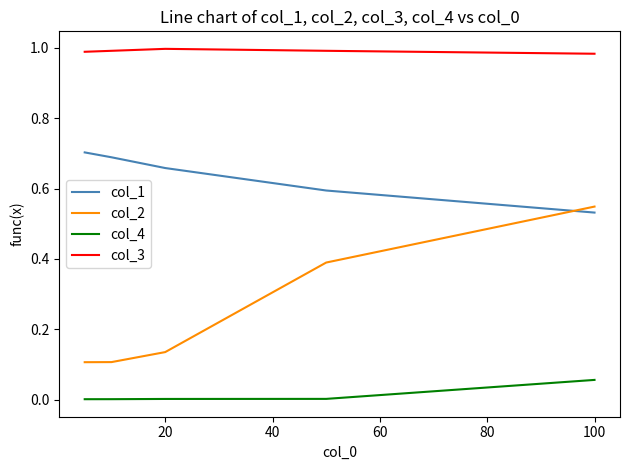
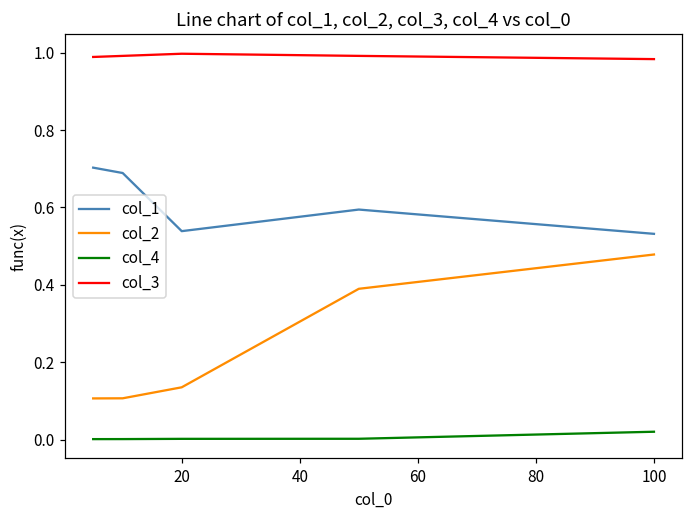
  {
    "col_1": {
-     "20": 0.66,
+     "20": 0.54,
      "100": 0.53
    },
    "col_2": {
      "20": 0.14,
-     "100": 0.55
+     "100": 0.48
    },
    "col_4": {
      "20": 0.00,
-     "100": 0.06
+     "100": 0.02
    },
    "col_3": {
      "20": 1.00,
      "100": 0.98
    }
  }
